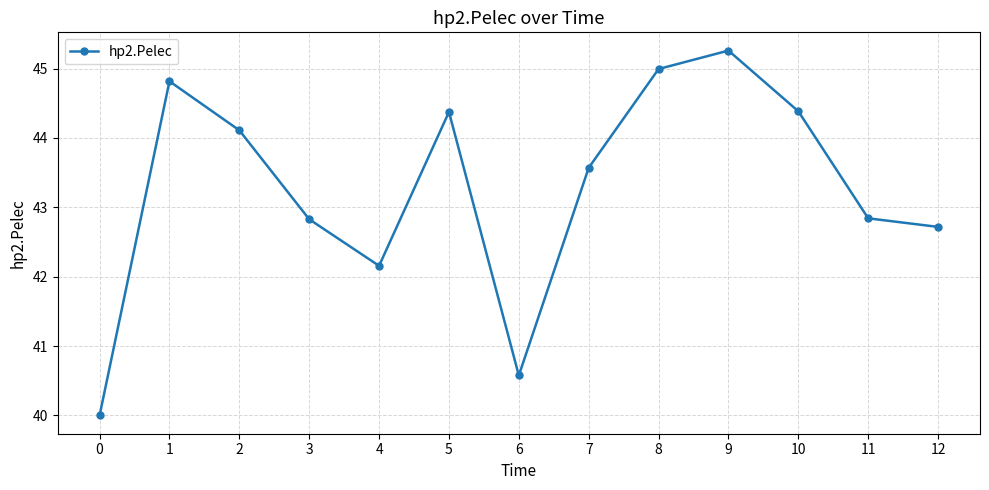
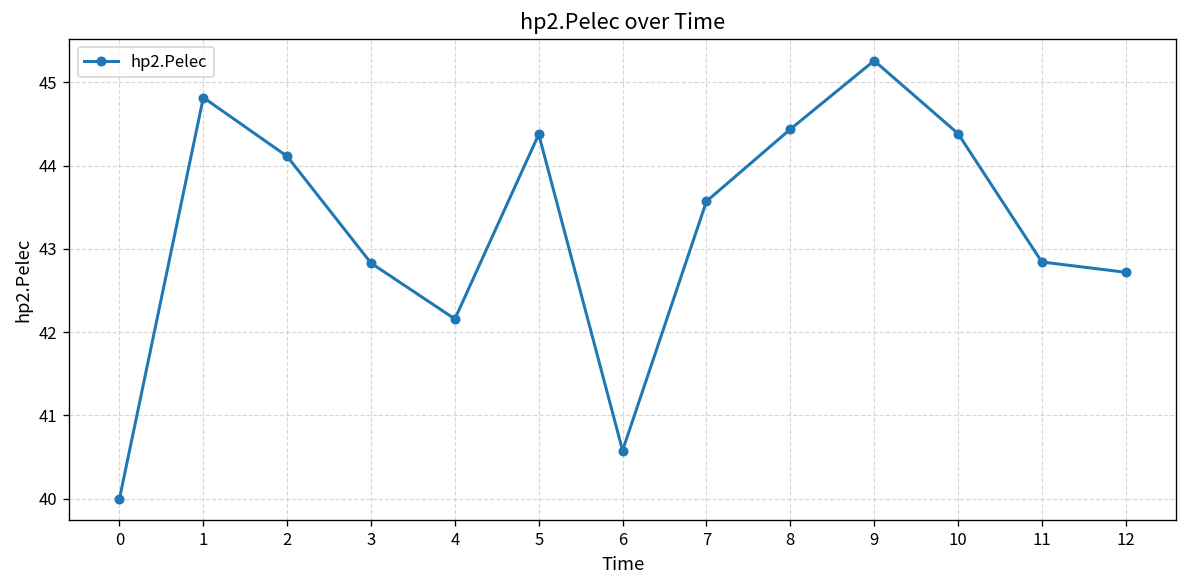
  {
    "0": 40.0,
    "1": 44.8,
    "2": 44.1,
    "3": 42.8,
    "4": 42.2,
    "5": 44.4,
    "6": 40.6,
    "7": 43.6,
-   "8": 45.0,
+   "8": 44.4,
    "9": 45.3,
    "10": 44.4,
    "11": 42.8,
    "12": 42.7
  }
